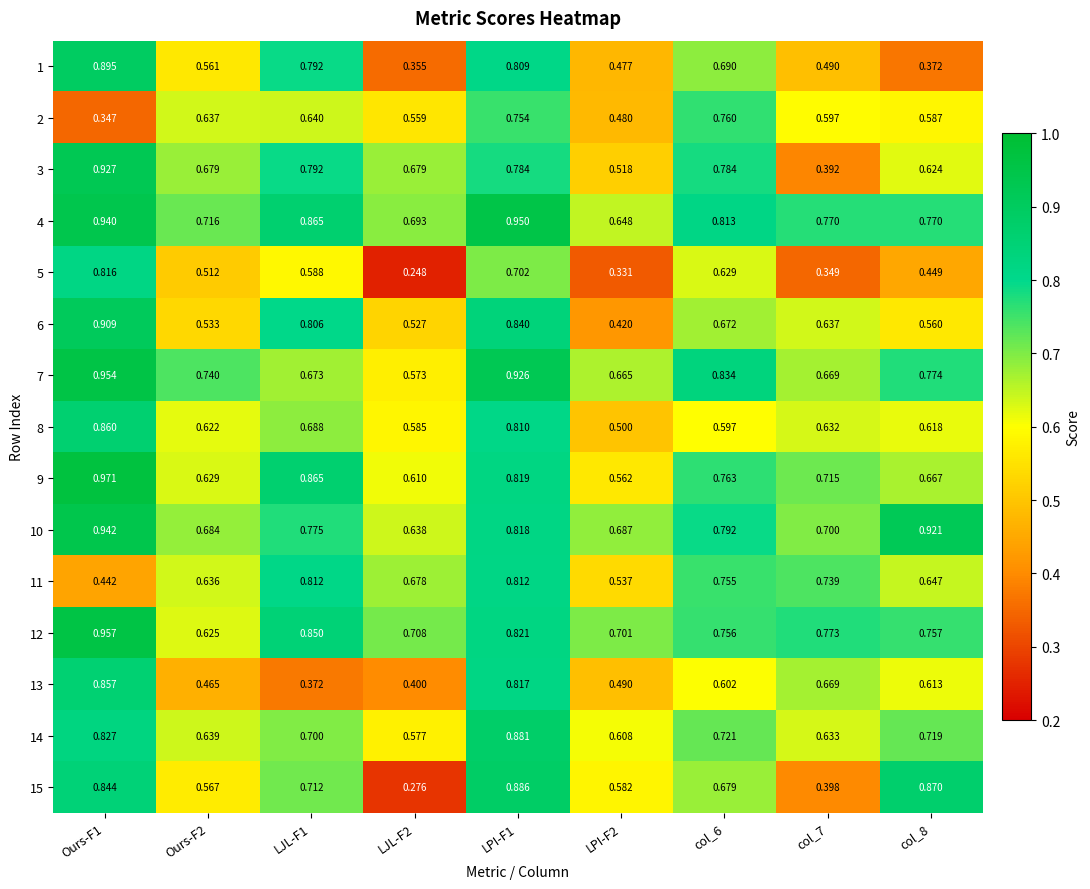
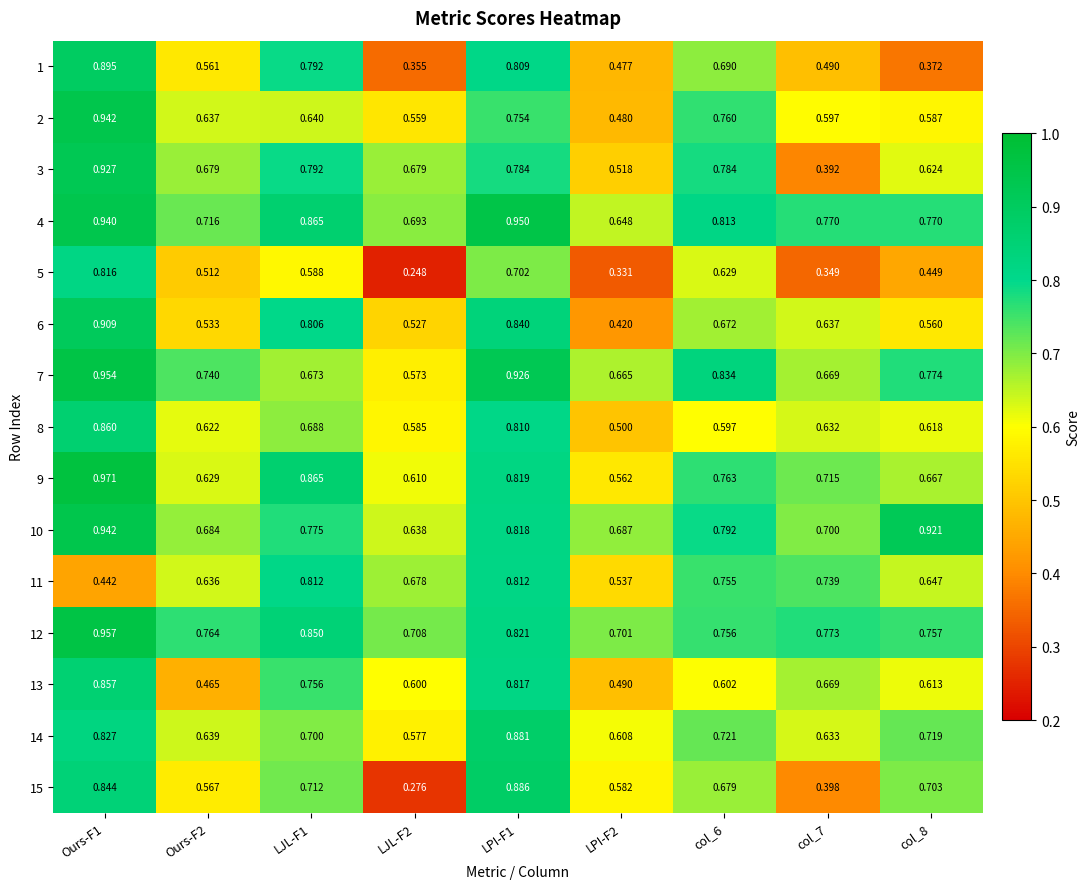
  {
    "1": {
      "Ours-F1": 0.895,
      "Ours-F2": 0.561,
      "LJL-F1": 0.792,
      "LJL-F2": 0.355,
      "LPI-F1": 0.809,
      "LPI-F2": 0.477,
      "col_6": 0.690,
      "col_7": 0.490,
      "col_8": 0.372
    },
    "2": {
-     "Ours-F1": 0.347,
+     "Ours-F1": 0.942,
      "Ours-F2": 0.637,
      "LJL-F1": 0.640,
      "LJL-F2": 0.559,
      "LPI-F1": 0.754,
      "LPI-F2": 0.480,
      "col_6": 0.760,
      "col_7": 0.597,
      "col_8": 0.587
    },
    "3": {
      "Ours-F1": 0.927,
      "Ours-F2": 0.679,
      "LJL-F1": 0.792,
      "LJL-F2": 0.679,
      "LPI-F1": 0.784,
      "LPI-F2": 0.518,
      "col_6": 0.784,
      "col_7": 0.392,
      "col_8": 0.624
    },
    "4": {
      "Ours-F1": 0.940,
      "Ours-F2": 0.716,
      "LJL-F1": 0.865,
      "LJL-F2": 0.693,
      "LPI-F1": 0.950,
      "LPI-F2": 0.648,
      "col_6": 0.813,
      "col_7": 0.770,
      "col_8": 0.770
    },
    "5": {
      "Ours-F1": 0.816,
      "Ours-F2": 0.512,
      "LJL-F1": 0.588,
      "LJL-F2": 0.248,
      "LPI-F1": 0.702,
      "LPI-F2": 0.331,
      "col_6": 0.629,
      "col_7": 0.349,
      "col_8": 0.449
    },
    "6": {
      "Ours-F1": 0.909,
      "Ours-F2": 0.533,
      "LJL-F1": 0.806,
      "LJL-F2": 0.527,
      "LPI-F1": 0.840,
      "LPI-F2": 0.420,
      "col_6": 0.672,
      "col_7": 0.637,
      "col_8": 0.560
    },
    "7": {
      "Ours-F1": 0.954,
      "Ours-F2": 0.740,
      "LJL-F1": 0.673,
      "LJL-F2": 0.573,
      "LPI-F1": 0.926,
      "LPI-F2": 0.665,
      "col_6": 0.834,
      "col_7": 0.669,
      "col_8": 0.774
    },
    "8": {
      "Ours-F1": 0.860,
      "Ours-F2": 0.622,
      "LJL-F1": 0.688,
      "LJL-F2": 0.585,
      "LPI-F1": 0.810,
      "LPI-F2": 0.500,
      "col_6": 0.597,
      "col_7": 0.632,
      "col_8": 0.618
    },
    "9": {
      "Ours-F1": 0.971,
      "Ours-F2": 0.629,
      "LJL-F1": 0.865,
      "LJL-F2": 0.610,
      "LPI-F1": 0.819,
      "LPI-F2": 0.562,
      "col_6": 0.763,
      "col_7": 0.715,
      "col_8": 0.667
    },
    "10": {
      "Ours-F1": 0.942,
      "Ours-F2": 0.684,
      "LJL-F1": 0.775,
      "LJL-F2": 0.638,
      "LPI-F1": 0.818,
      "LPI-F2": 0.687,
      "col_6": 0.792,
      "col_7": 0.700,
      "col_8": 0.921
    },
    "11": {
      "Ours-F1": 0.442,
      "Ours-F2": 0.636,
      "LJL-F1": 0.812,
      "LJL-F2": 0.678,
      "LPI-F1": 0.812,
      "LPI-F2": 0.537,
      "col_6": 0.755,
      "col_7": 0.739,
      "col_8": 0.647
    },
    "12": {
      "Ours-F1": 0.957,
-     "Ours-F2": 0.625,
+     "Ours-F2": 0.764,
      "LJL-F1": 0.850,
      "LJL-F2": 0.708,
      "LPI-F1": 0.821,
      "LPI-F2": 0.701,
      "col_6": 0.756,
      "col_7": 0.773,
      "col_8": 0.757
    },
    "13": {
      "Ours-F1": 0.857,
      "Ours-F2": 0.465,
-     "LJL-F1": 0.372,
-     "LJL-F2": 0.400,
+     "LJL-F1": 0.756,
+     "LJL-F2": 0.600,
      "LPI-F1": 0.817,
      "LPI-F2": 0.490,
      "col_6": 0.602,
      "col_7": 0.669,
      "col_8": 0.613
    },
    "14": {
      "Ours-F1": 0.827,
      "Ours-F2": 0.639,
      "LJL-F1": 0.700,
      "LJL-F2": 0.577,
      "LPI-F1": 0.881,
      "LPI-F2": 0.608,
      "col_6": 0.721,
      "col_7": 0.633,
      "col_8": 0.719
    },
    "15": {
      "Ours-F1": 0.844,
      "Ours-F2": 0.567,
      "LJL-F1": 0.712,
      "LJL-F2": 0.276,
      "LPI-F1": 0.886,
      "LPI-F2": 0.582,
      "col_6": 0.679,
      "col_7": 0.398,
-     "col_8": 0.870
+     "col_8": 0.703
    }
  }
